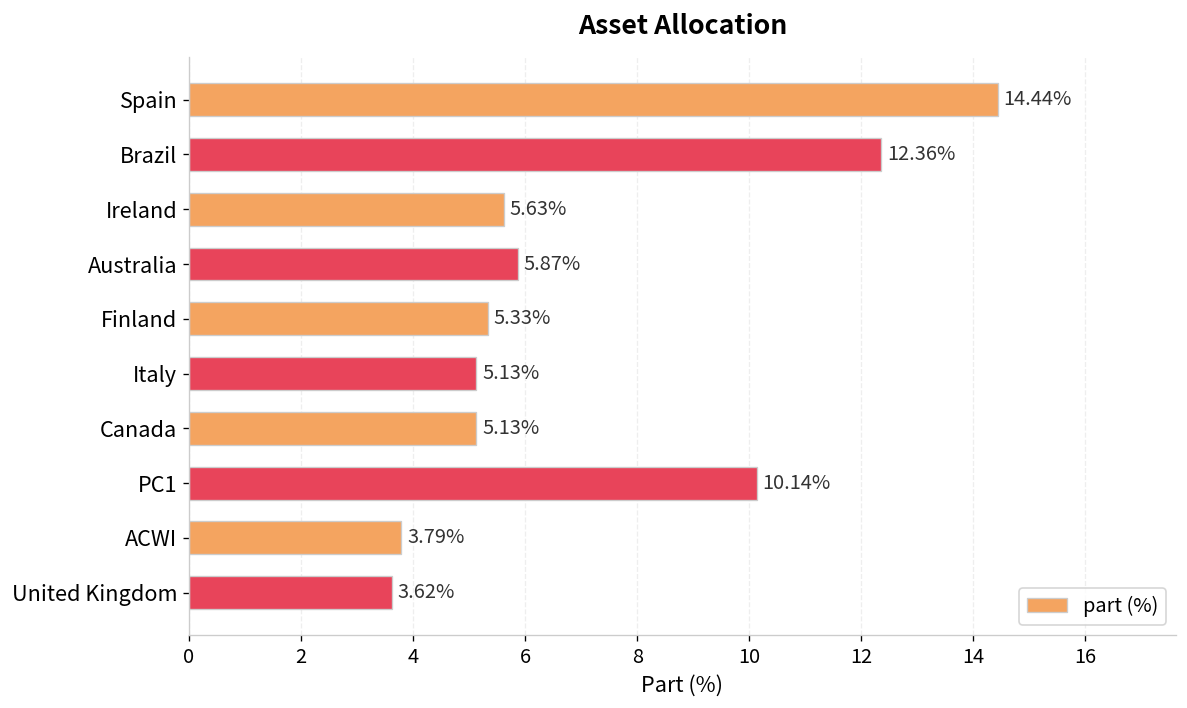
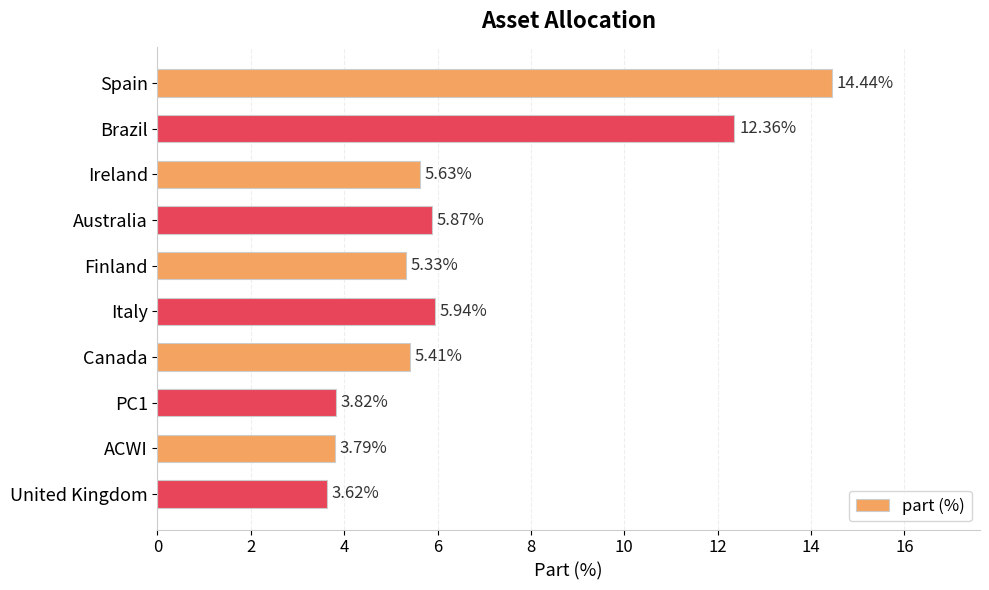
  {
    "Spain": "14.44%",
    "Brazil": "12.36%",
    "Ireland": "5.63%",
    "Australia": "5.87%",
    "Finland": "5.33%",
-   "Italy": "5.13%",
-   "Canada": "5.13%",
-   "PC1": "10.14%",
+   "Italy": "5.94%",
+   "Canada": "5.41%",
+   "PC1": "3.82%",
    "ACWI": "3.79%",
    "United Kingdom": "3.62%"
  }
